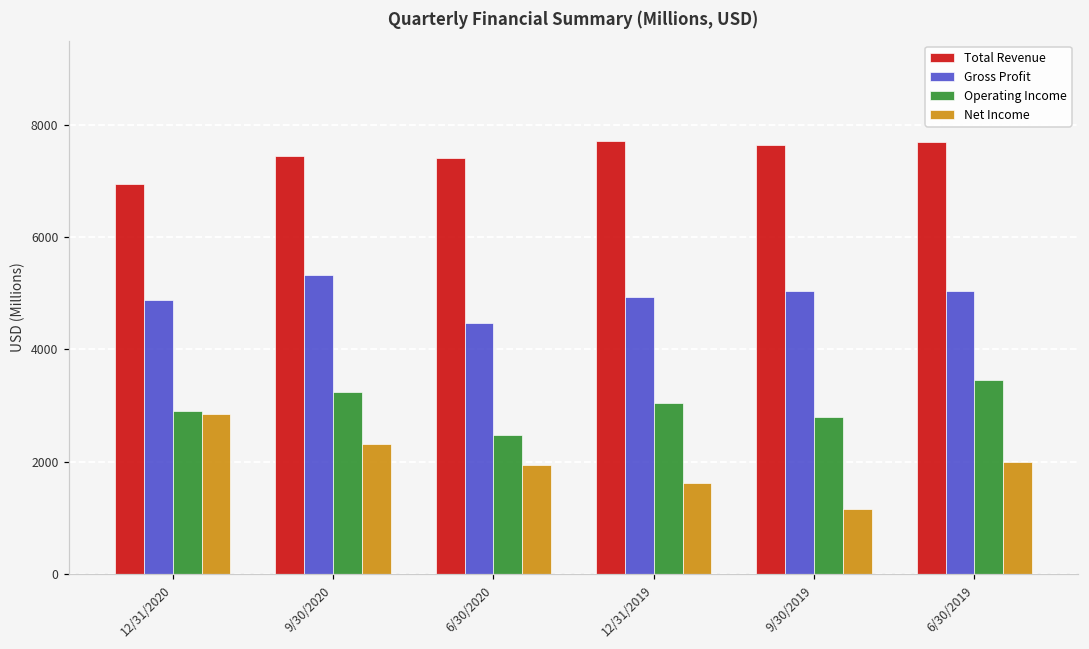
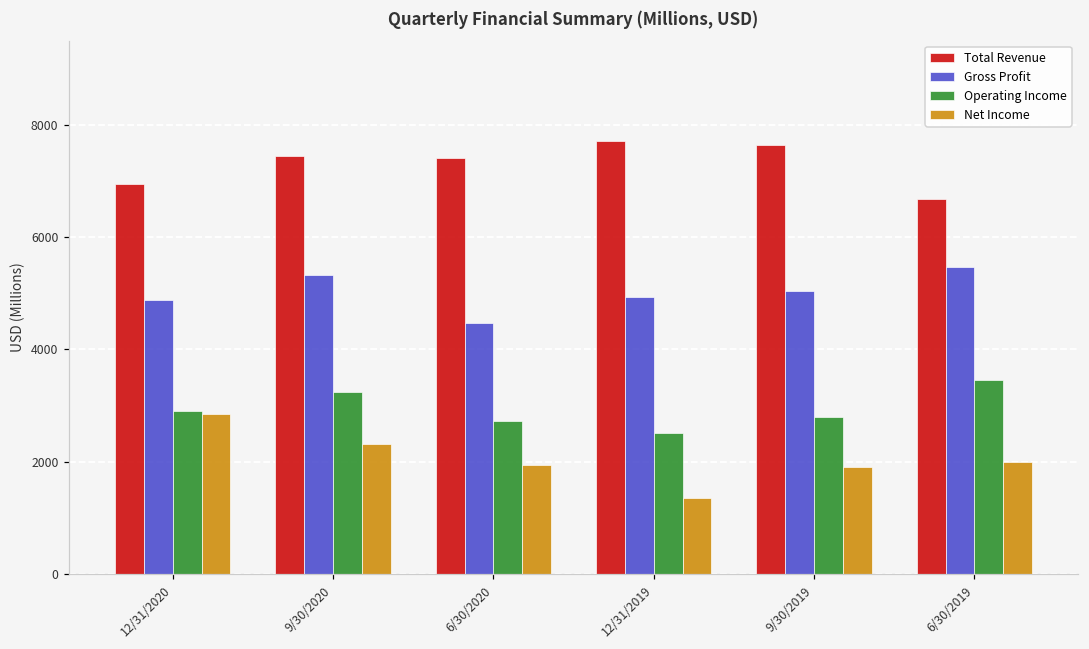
  {
    "Total Revenue": {
      "12/31/2020": 6900,
      "9/30/2020": 7400,
      "6/30/2020": 7400,
      "12/31/2019": 7700,
      "9/30/2019": 7600,
-     "6/30/2019": 7700
+     "6/30/2019": 6700
    },
    "Gross Profit": {
      "12/31/2020": 4900,
      "9/30/2020": 5300,
      "6/30/2020": 4500,
      "12/31/2019": 4900,
      "9/30/2019": 5000,
-     "6/30/2019": 5000
+     "6/30/2019": 5500
    },
    "Operating Income": {
      "12/31/2020": 2900,
      "9/30/2020": 3200,
-     "6/30/2020": 2500,
-     "12/31/2019": 3000,
+     "6/30/2020": 2700,
+     "12/31/2019": 2500,
      "9/30/2019": 2800,
      "6/30/2019": 3500
    },
    "Net Income": {
      "12/31/2020": 2900,
      "9/30/2020": 2300,
      "6/30/2020": 1900,
-     "12/31/2019": 1600,
-     "9/30/2019": 1200,
+     "12/31/2019": 1400,
+     "9/30/2019": 1900,
      "6/30/2019": 2000
    }
  }
